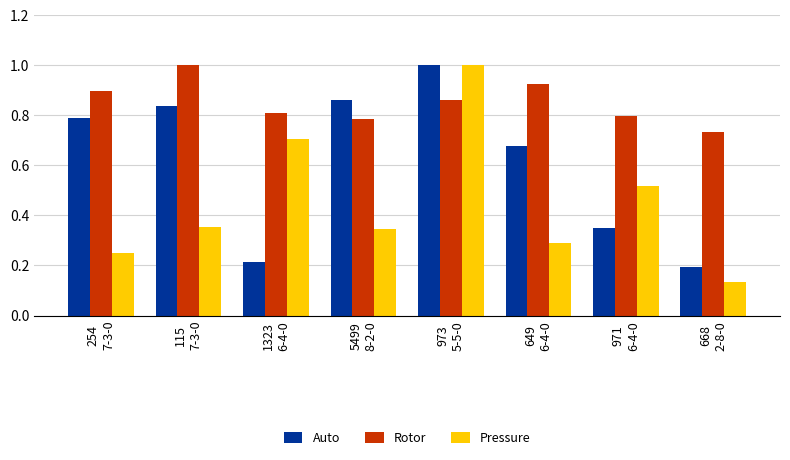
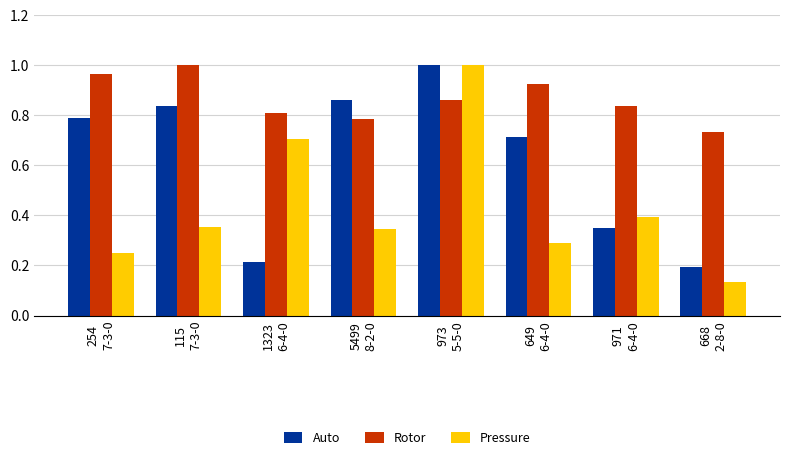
  {
    "Auto": {
      "254 7-3-0": 0.79,
      "115 7-3-0": 0.84,
      "1323 6-4-0": 0.22,
      "5499 8-2-0": 0.86,
      "973 5-5-0": 1.00,
-     "649 6-4-0": 0.68,
+     "649 6-4-0": 0.71,
      "971 6-4-0": 0.35,
      "668 2-8-0": 0.20
    },
    "Rotor": {
-     "254 7-3-0": 0.90,
+     "254 7-3-0": 0.97,
      "115 7-3-0": 1.00,
      "1323 6-4-0": 0.81,
      "5499 8-2-0": 0.79,
      "973 5-5-0": 0.86,
      "649 6-4-0": 0.92,
-     "971 6-4-0": 0.80,
+     "971 6-4-0": 0.84,
      "668 2-8-0": 0.73
    },
    "Pressure": {
      "254 7-3-0": 0.25,
      "115 7-3-0": 0.35,
      "1323 6-4-0": 0.70,
      "5499 8-2-0": 0.34,
      "973 5-5-0": 1.00,
      "649 6-4-0": 0.29,
-     "971 6-4-0": 0.52,
+     "971 6-4-0": 0.39,
      "668 2-8-0": 0.14
    }
  }
